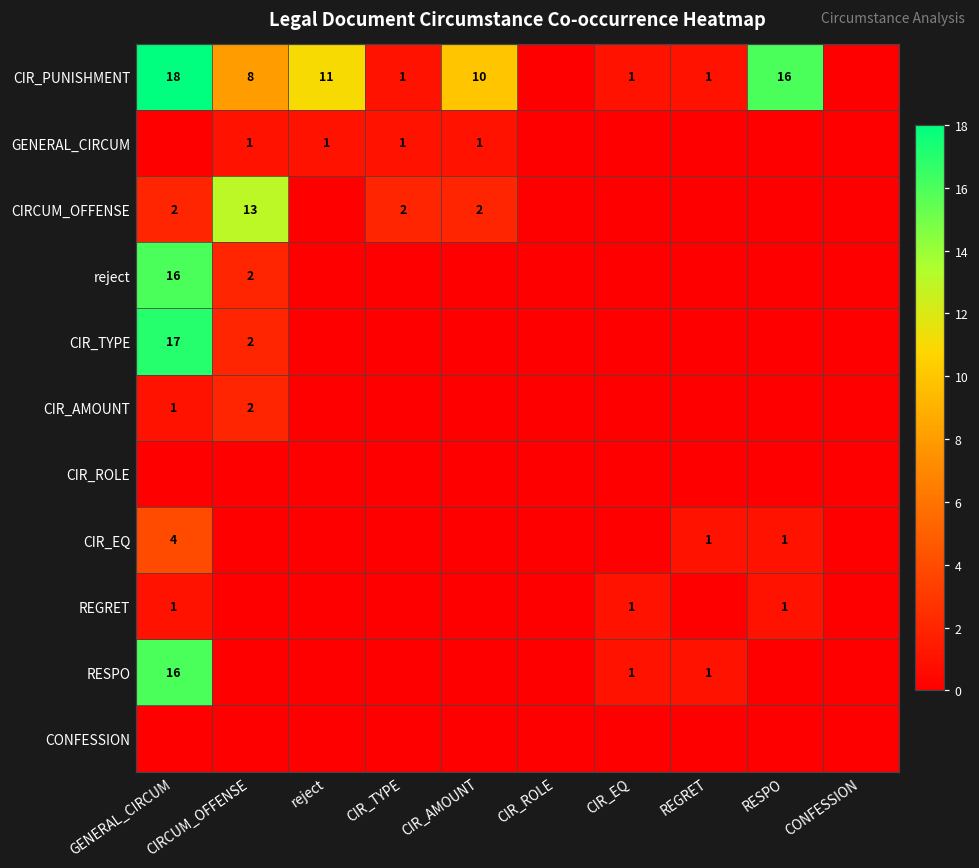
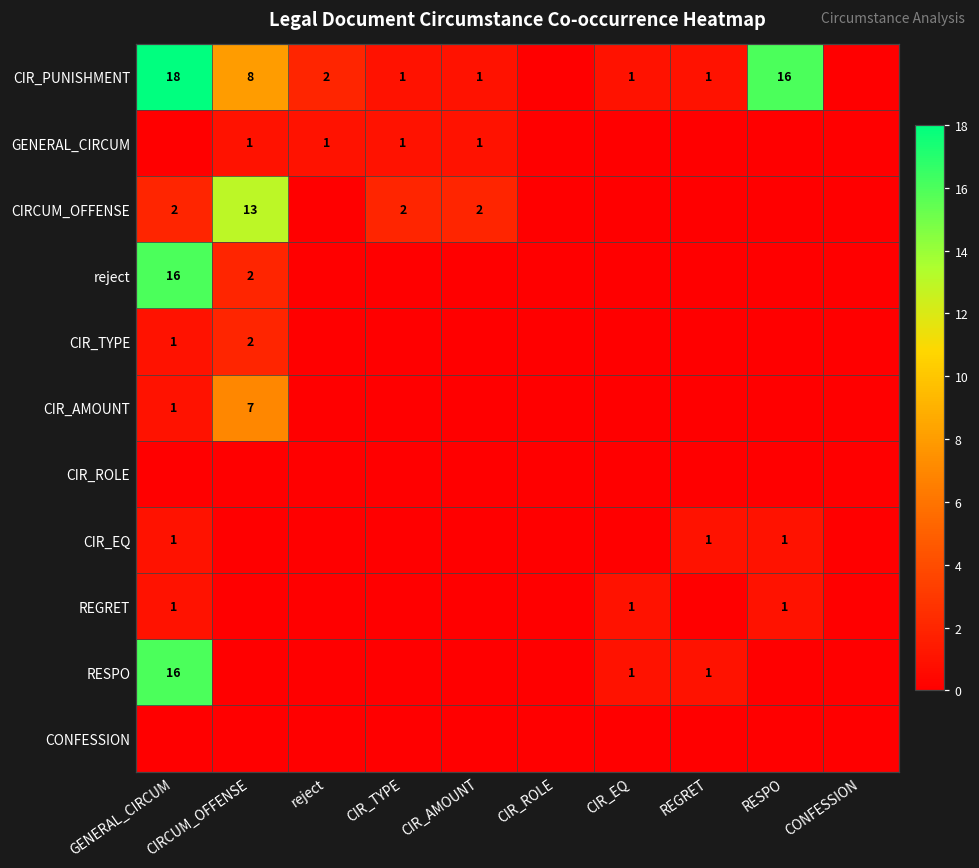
  {
    "CIR_PUNISHMENT": {
      "GENERAL_CIRCUM": 18,
      "CIRCUM_OFFENSE": 8,
-     "reject": 11,
+     "reject": 2,
      "CIR_TYPE": 1,
-     "CIR_AMOUNT": 10,
+     "CIR_AMOUNT": 1,
      "CIR_EQ": 1,
      "REGRET": 1,
      "RESPO": 16
    },
    "GENERAL_CIRCUM": {
      "CIRCUM_OFFENSE": 1,
      "reject": 1,
      "CIR_TYPE": 1,
      "CIR_AMOUNT": 1
    },
    "CIRCUM_OFFENSE": {
      "GENERAL_CIRCUM": 2,
      "CIRCUM_OFFENSE": 13,
      "CIR_TYPE": 2,
      "CIR_AMOUNT": 2
    },
    "reject": {
      "GENERAL_CIRCUM": 16,
      "CIRCUM_OFFENSE": 2
    },
    "CIR_TYPE": {
-     "GENERAL_CIRCUM": 17,
+     "GENERAL_CIRCUM": 1,
      "CIRCUM_OFFENSE": 2
    },
    "CIR_AMOUNT": {
      "GENERAL_CIRCUM": 1,
-     "CIRCUM_OFFENSE": 2
+     "CIRCUM_OFFENSE": 7
    },
    "CIR_EQ": {
-     "GENERAL_CIRCUM": 4,
+     "GENERAL_CIRCUM": 1,
      "REGRET": 1,
      "RESPO": 1
    },
    "REGRET": {
      "GENERAL_CIRCUM": 1,
      "CIR_EQ": 1,
      "RESPO": 1
    },
    "RESPO": {
      "GENERAL_CIRCUM": 16,
      "CIR_EQ": 1,
      "REGRET": 1
    }
  }
